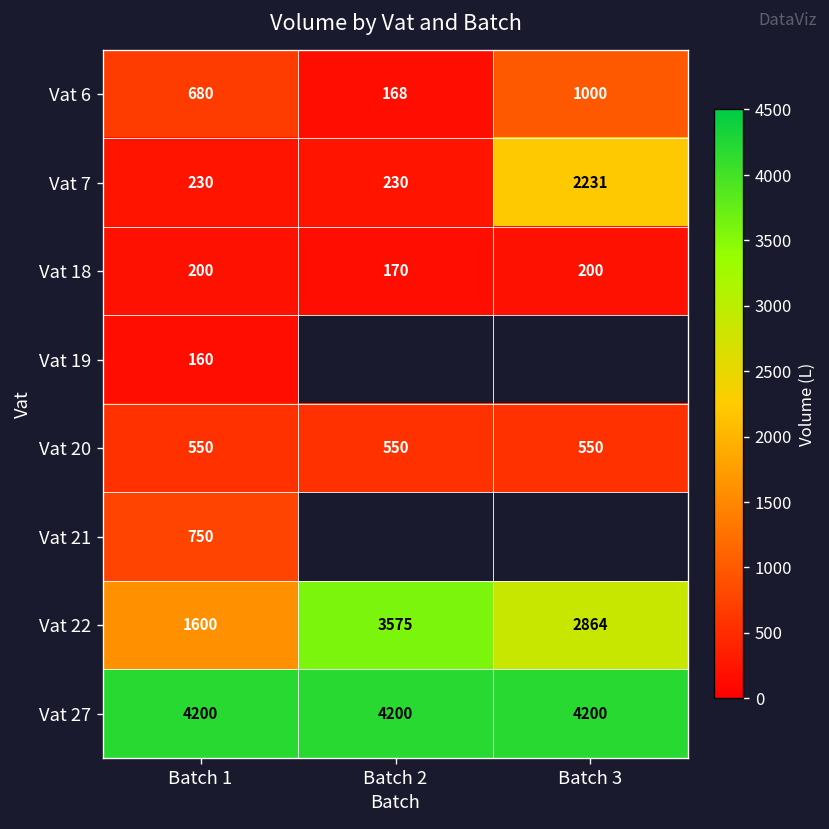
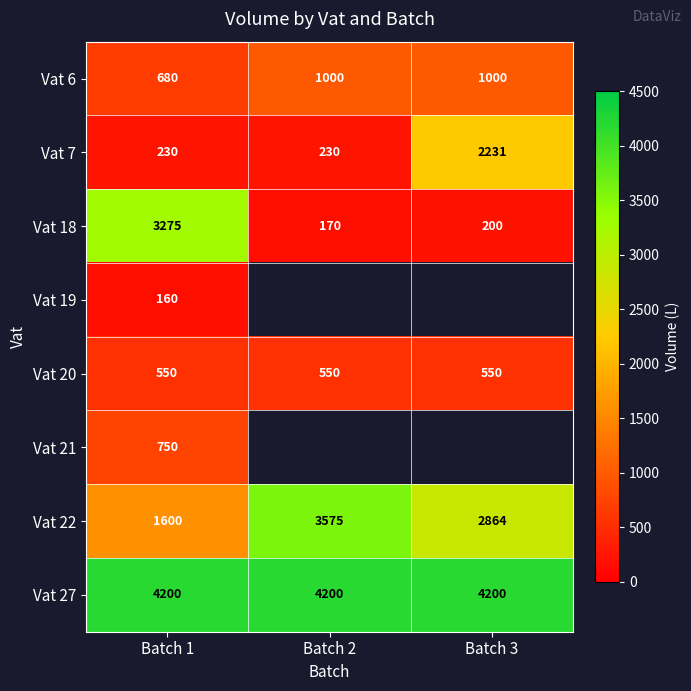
  {
    "Vat 6": {
      "Batch 1": 680,
-     "Batch 2": 168,
+     "Batch 2": 1000,
      "Batch 3": 1000
    },
    "Vat 7": {
      "Batch 1": 230,
      "Batch 2": 230,
      "Batch 3": 2231
    },
    "Vat 18": {
-     "Batch 1": 200,
+     "Batch 1": 3275,
      "Batch 2": 170,
      "Batch 3": 200
    },
    "Vat 19": {
      "Batch 1": 160
    },
    "Vat 20": {
      "Batch 1": 550,
      "Batch 2": 550,
      "Batch 3": 550
    },
    "Vat 21": {
      "Batch 1": 750
    },
    "Vat 22": {
      "Batch 1": 1600,
      "Batch 2": 3575,
      "Batch 3": 2864
    },
    "Vat 27": {
      "Batch 1": 4200,
      "Batch 2": 4200,
      "Batch 3": 4200
    }
  }
